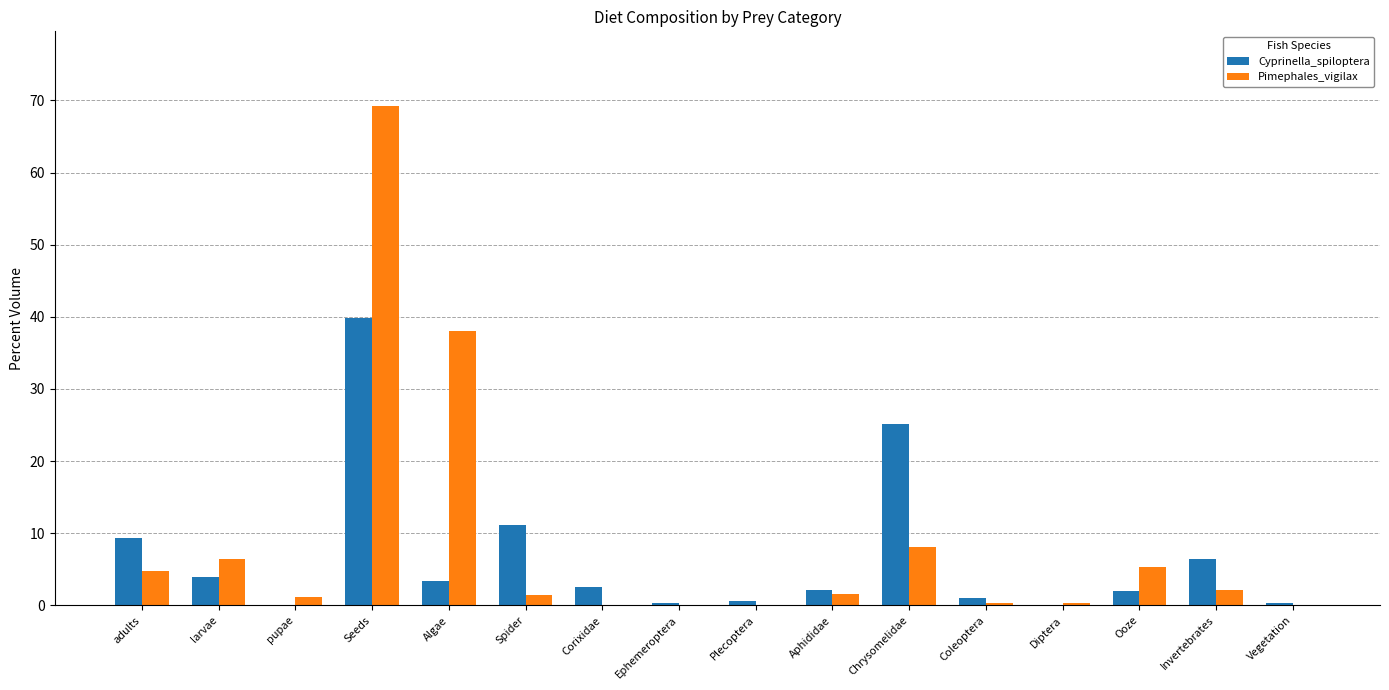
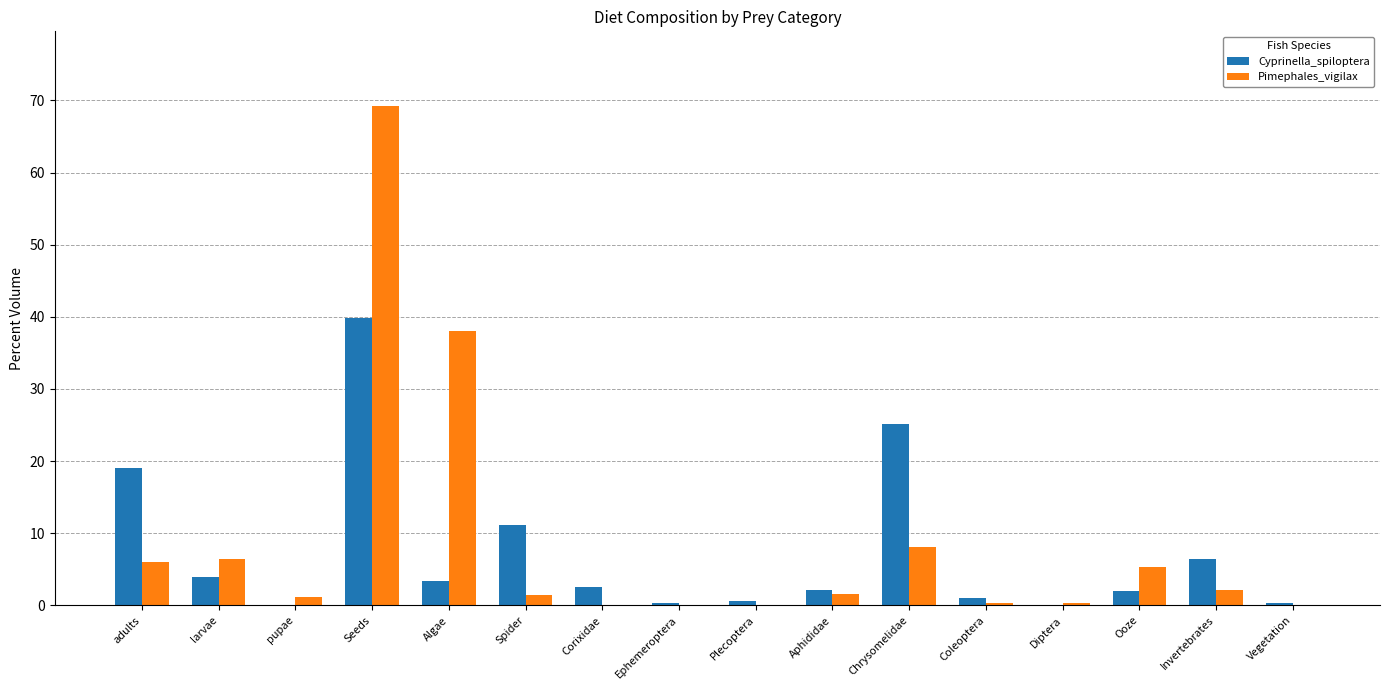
  {
    "Cyprinella_spiloptera": {
-     "adults": 9,
+     "adults": 19,
      "larvae": 4,
      "pupae": 0,
      "Seeds": 40,
      "Algae": 3,
      "Spider": 11,
      "Corixidae": 3,
      "Plecoptera": 1,
      "Aphididae": 2,
      "Chrysomelidae": 25,
      "Coleoptera": 1,
      "Ooze": 2,
      "Invertebrates": 6
    },
    "Pimephales_vigilax": {
-     "adults": 5,
+     "adults": 6,
      "larvae": 7,
      "pupae": 1,
      "Seeds": 69,
      "Algae": 38,
      "Spider": 2,
      "Corixidae": 0,
      "Ephemeroptera": 0,
      "Plecoptera": 0,
      "Aphididae": 2,
      "Chrysomelidae": 8,
      "Diptera": 0,
      "Ooze": 5,
      "Invertebrates": 2
    }
  }
